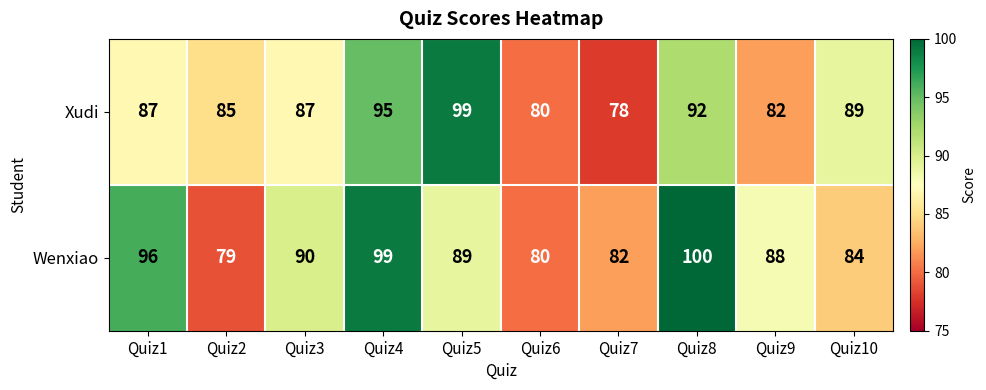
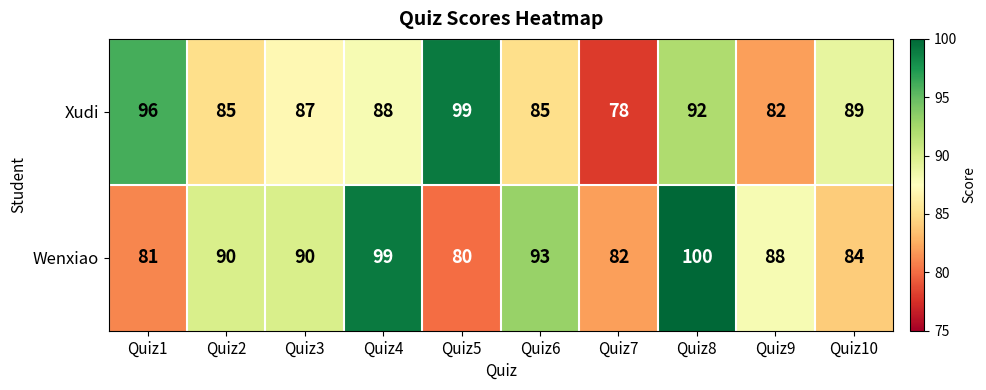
  {
    "Xudi": {
-     "Quiz1": 87,
+     "Quiz1": 96,
      "Quiz2": 85,
      "Quiz3": 87,
-     "Quiz4": 95,
+     "Quiz4": 88,
      "Quiz5": 99,
-     "Quiz6": 80,
+     "Quiz6": 85,
      "Quiz7": 78,
      "Quiz8": 92,
      "Quiz9": 82,
      "Quiz10": 89
    },
    "Wenxiao": {
-     "Quiz1": 96,
-     "Quiz2": 79,
+     "Quiz1": 81,
+     "Quiz2": 90,
      "Quiz3": 90,
      "Quiz4": 99,
-     "Quiz5": 89,
-     "Quiz6": 80,
+     "Quiz5": 80,
+     "Quiz6": 93,
      "Quiz7": 82,
      "Quiz8": 100,
      "Quiz9": 88,
      "Quiz10": 84
    }
  }
